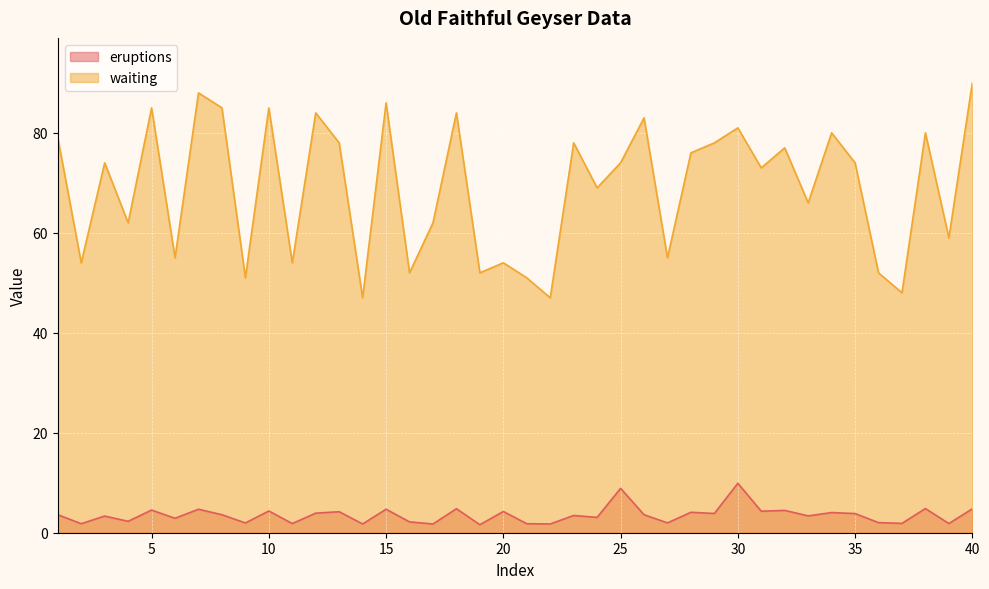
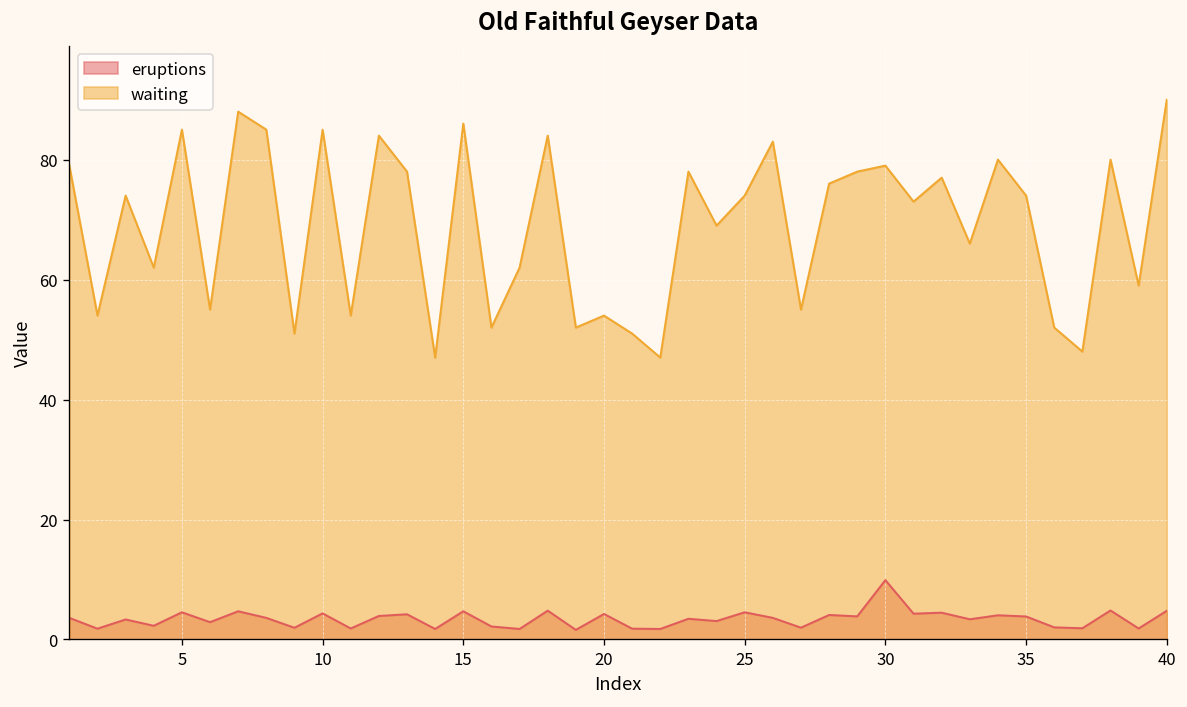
  {
    "eruptions": {
      "5": 5,
      "10": 4,
      "15": 5,
      "20": 4,
-     "25": 9,
+     "25": 5,
      "30": 10,
      "35": 4,
      "40": 5
    },
    "waiting": {
      "5": 85,
      "10": 85,
      "15": 86,
      "20": 54,
      "25": 74,
-     "30": 81,
+     "30": 79,
      "35": 74,
      "40": 90
    }
  }
